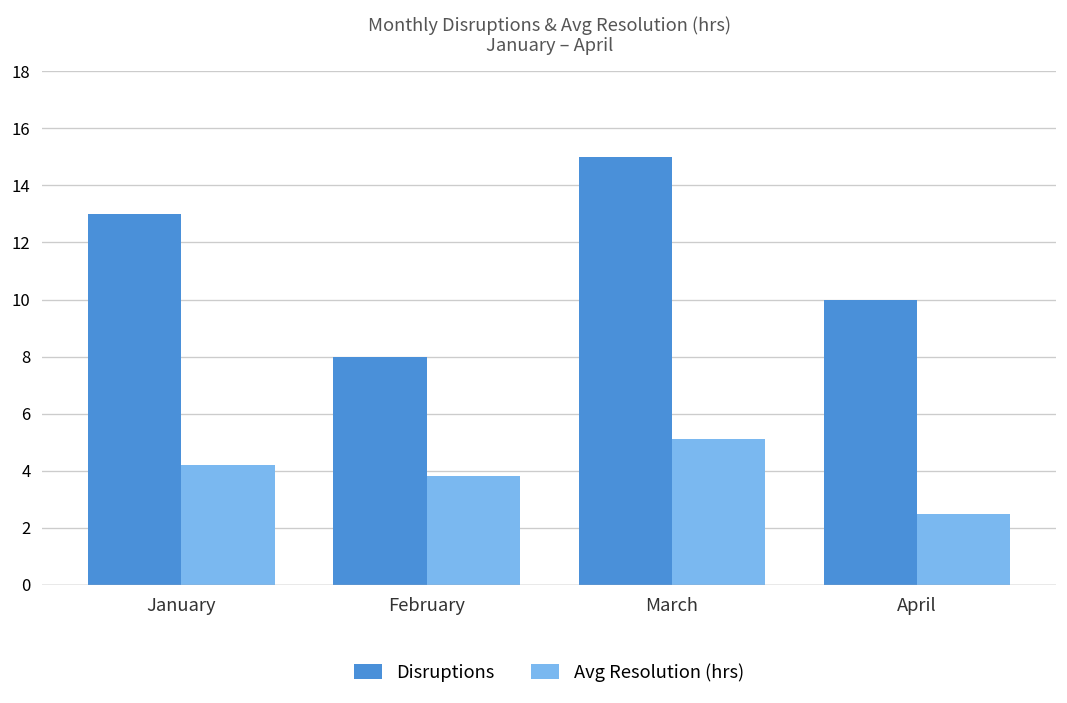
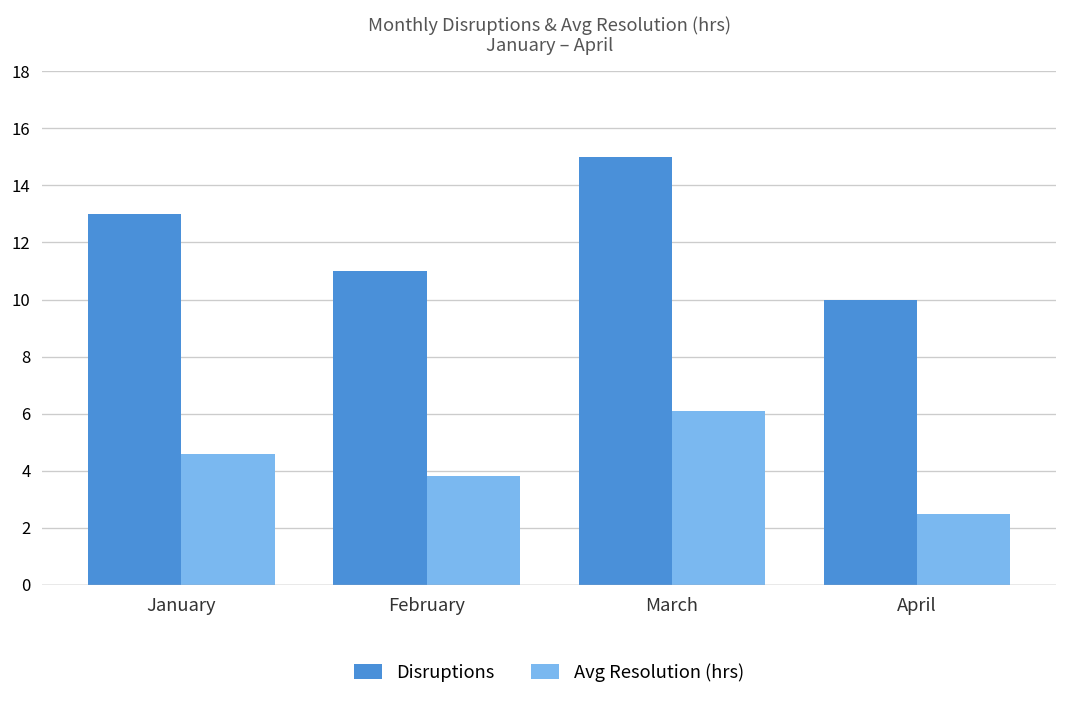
  {
    "Disruptions": {
      "January": 13,
-     "February": 8,
+     "February": 11,
      "March": 15,
      "April": 10
    },
    "Avg Resolution (hrs)": {
-     "January": 4.2,
+     "January": 4.6,
      "February": 3.8,
-     "March": 5.1,
+     "March": 6.1,
      "April": 2.5
    }
  }
